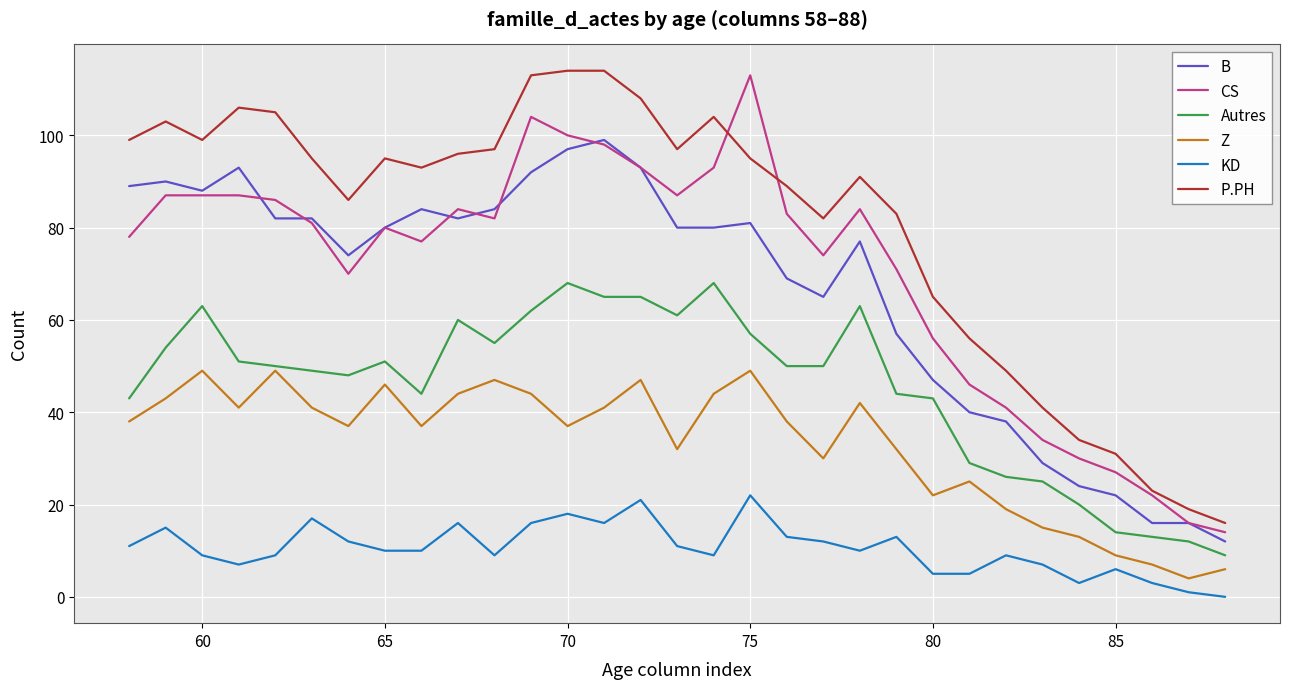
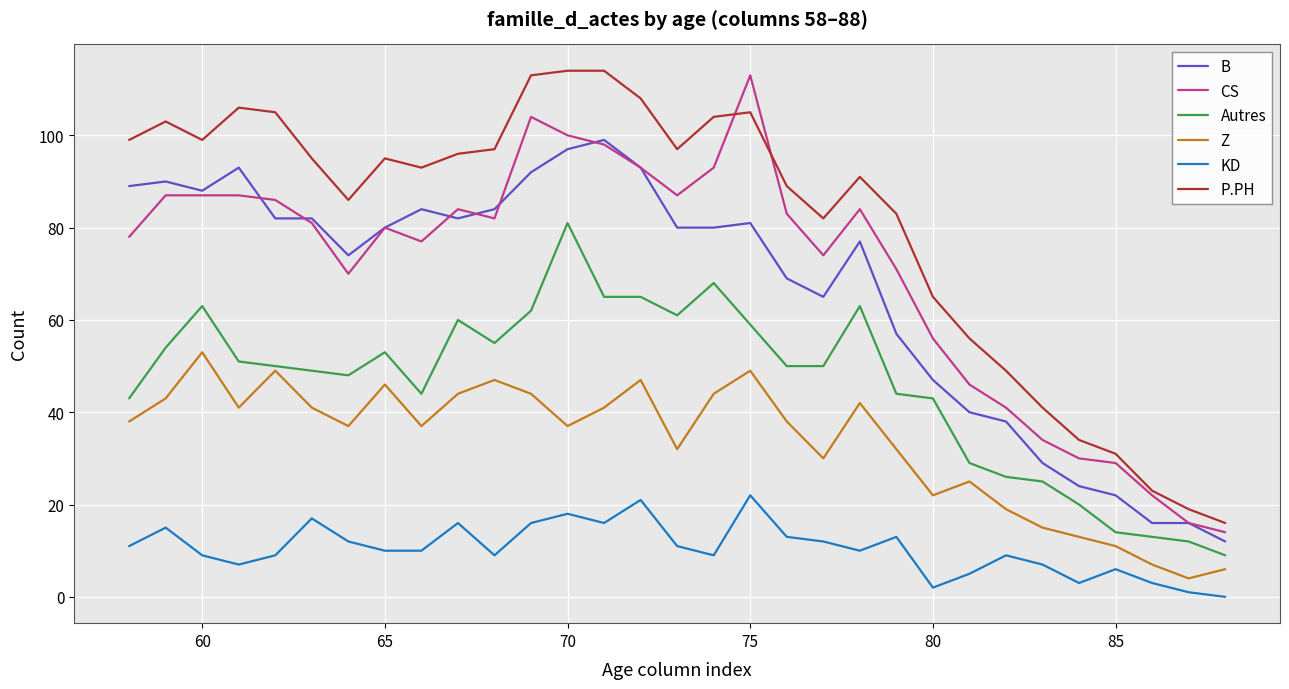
  {
    "B": {
      "60": 88,
      "70": 97,
      "75": 81,
      "80": 47,
      "85": 22
    },
    "CS": {
      "60": 87,
      "70": 100,
      "75": 113,
      "80": 56,
-     "85": 27
+     "85": 29
    },
    "Autres": {
      "60": 63,
-     "65": 51,
-     "70": 68,
-     "75": 57,
+     "65": 53,
+     "70": 81,
+     "75": 59,
      "80": 43,
      "85": 14
    },
    "Z": {
-     "60": 49,
+     "60": 53,
      "65": 46,
      "70": 37,
      "75": 49,
      "80": 22,
-     "85": 9
+     "85": 11
    },
    "KD": {
      "60": 9,
      "65": 10,
      "70": 18,
      "75": 22,
-     "80": 5,
+     "80": 2,
      "85": 6
    },
    "P.PH": {
      "60": 99,
      "65": 95,
      "70": 114,
-     "75": 95,
+     "75": 105,
      "80": 65,
      "85": 31
    }
  }
